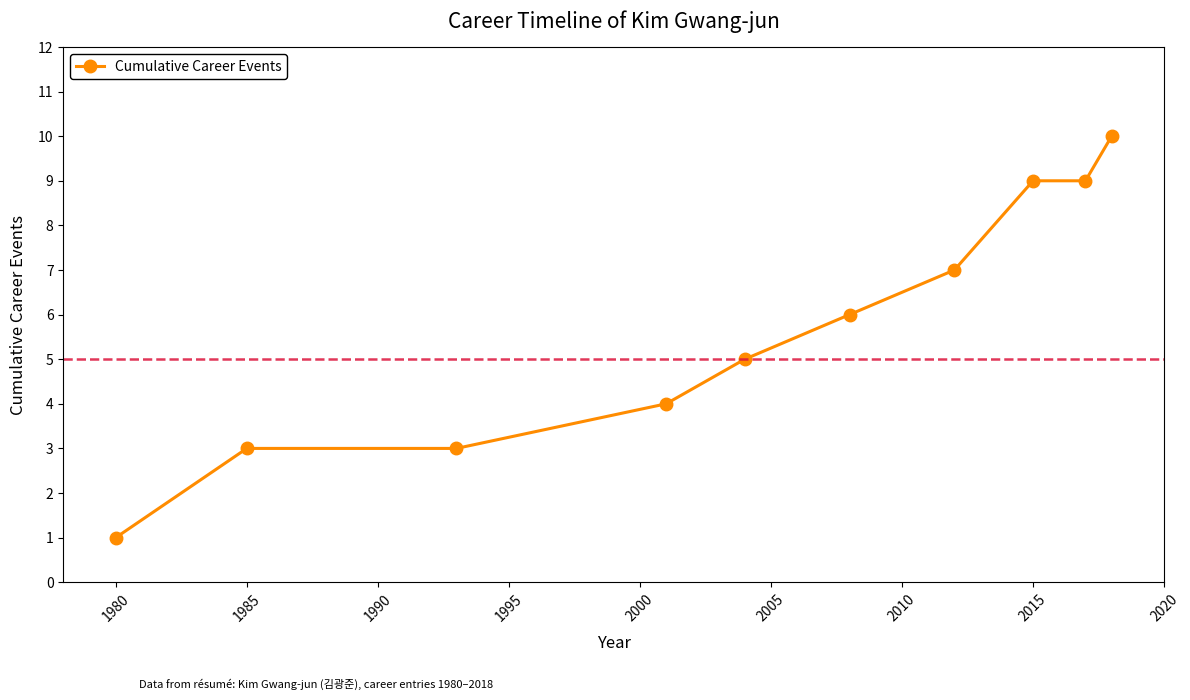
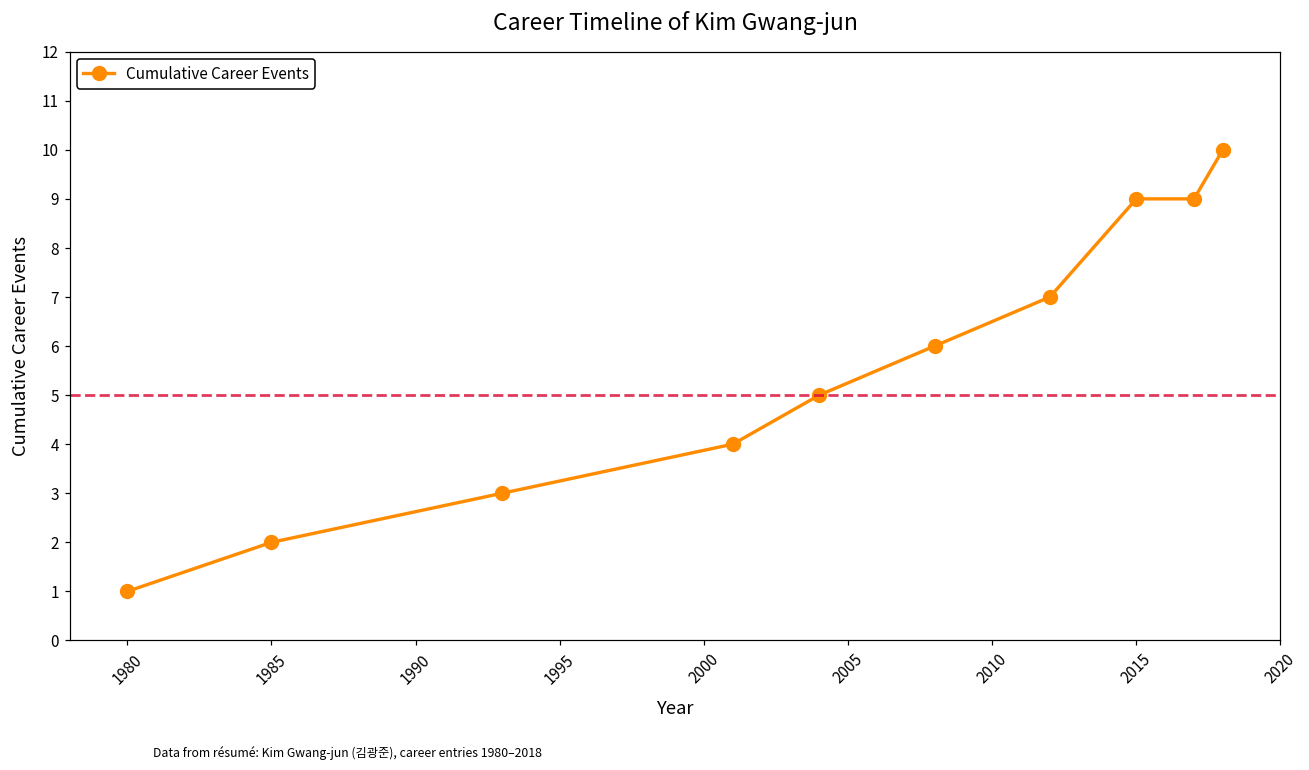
  {
    "1980": 1,
-   "1985": 3,
+   "1985": 2,
    "2015": 9
  }
